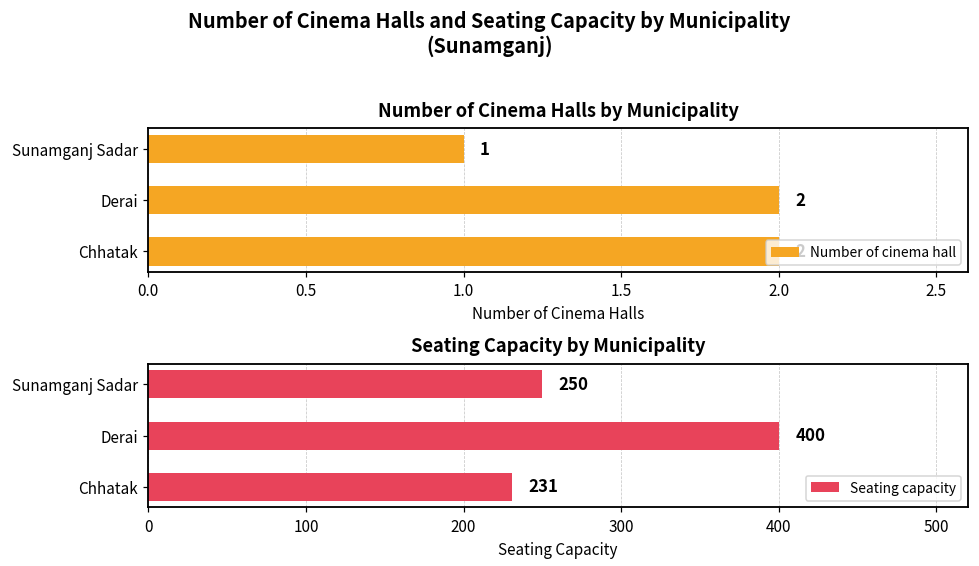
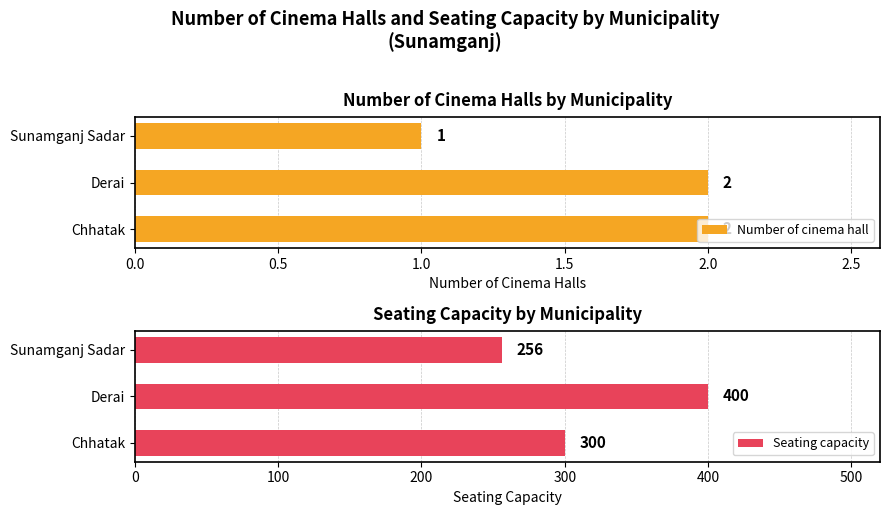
  {
    "Number of Cinema Halls by Municipality": {
      "Sunamganj Sadar": 1,
      "Derai": 2
    },
    "Seating Capacity by Municipality": {
-     "Sunamganj Sadar": 250,
+     "Sunamganj Sadar": 256,
      "Derai": 400,
-     "Chhatak": 231
+     "Chhatak": 300
    }
  }
